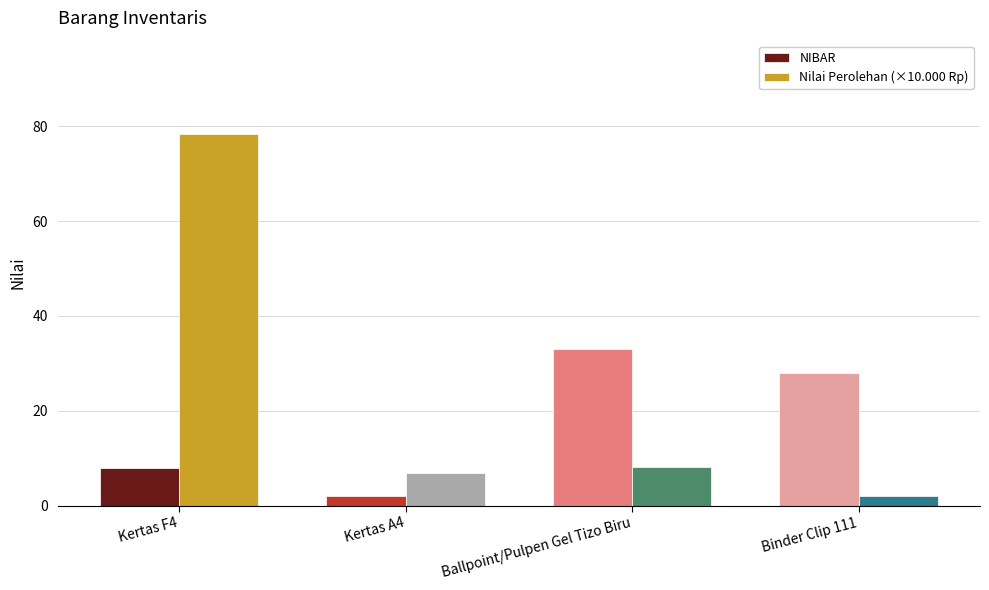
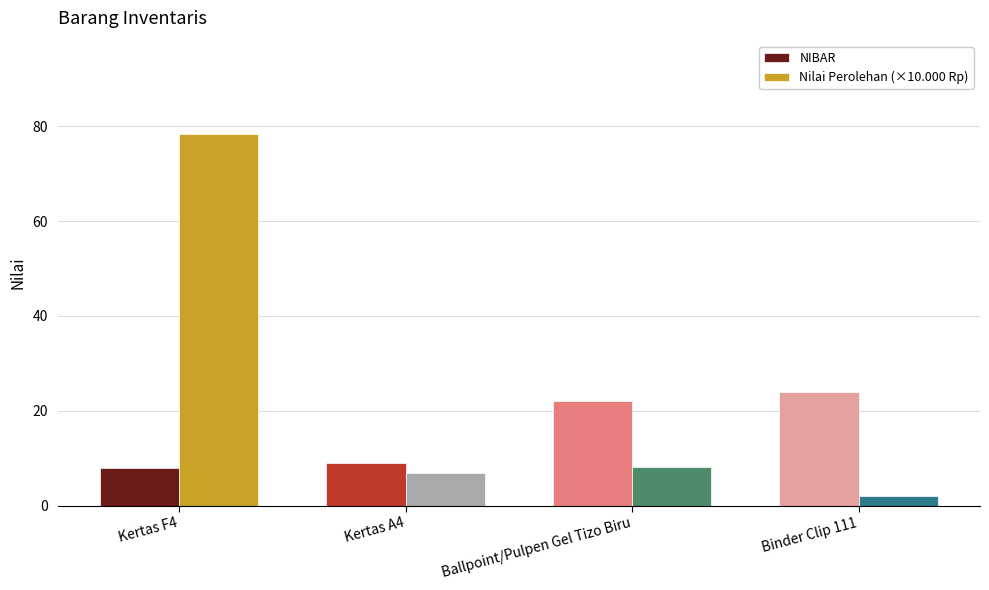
  {
    "NIBAR": {
      "Kertas F4": 8,
-     "Kertas A4": 2,
-     "Ballpoint/Pulpen Gel Tizo Biru": 33,
-     "Binder Clip 111": 28
+     "Kertas A4": 9,
+     "Ballpoint/Pulpen Gel Tizo Biru": 22,
+     "Binder Clip 111": 24
    },
    "Nilai Perolehan (×10.000 Rp)": {
      "Kertas F4": 78,
      "Kertas A4": 7,
      "Ballpoint/Pulpen Gel Tizo Biru": 8,
      "Binder Clip 111": 2
    }
  }
